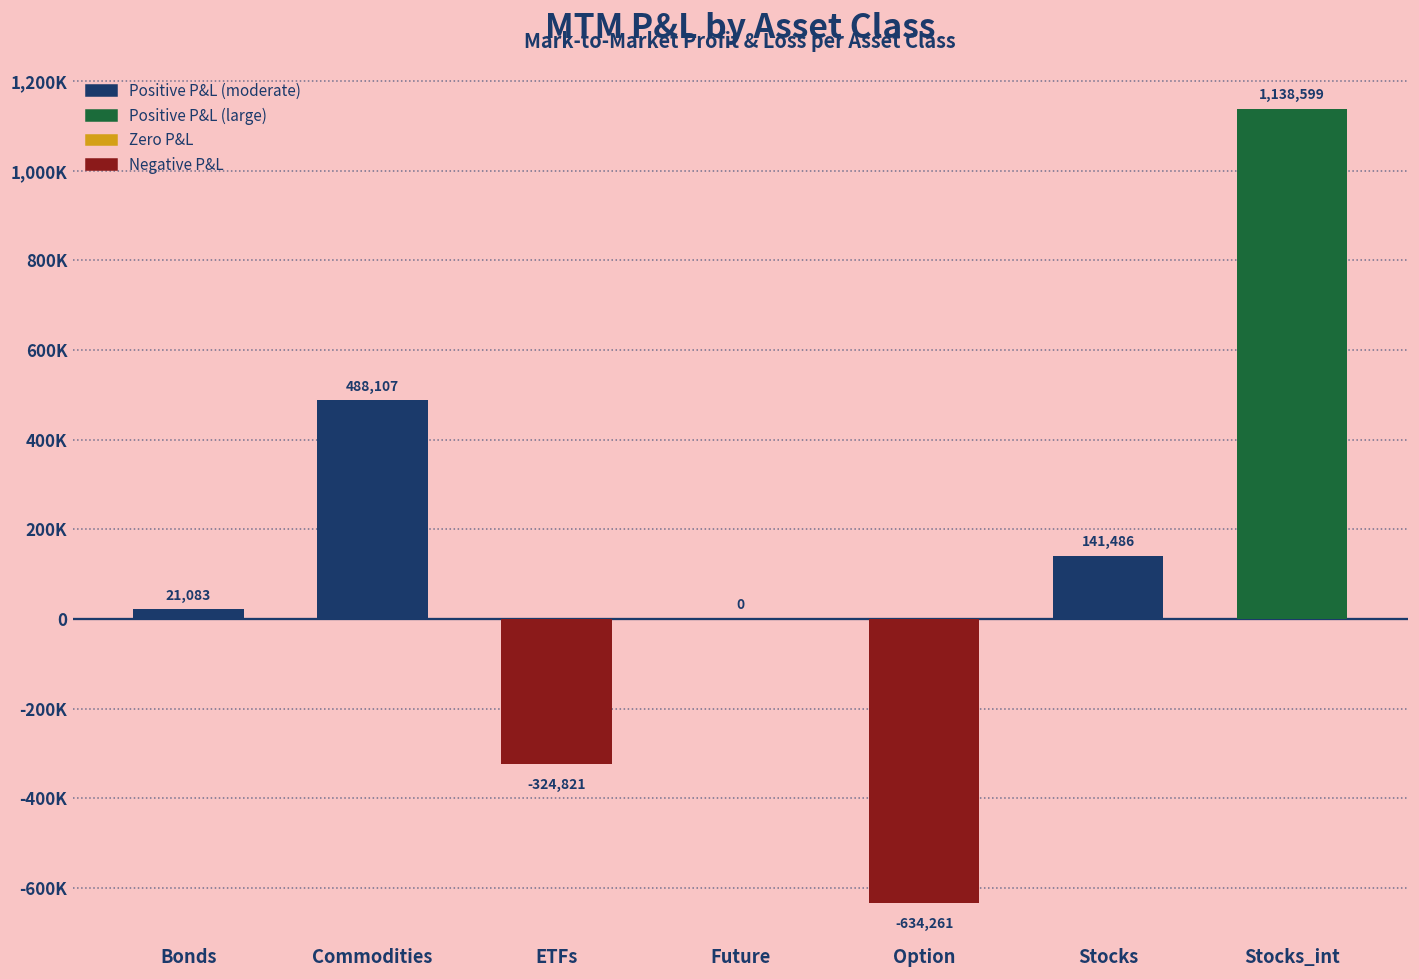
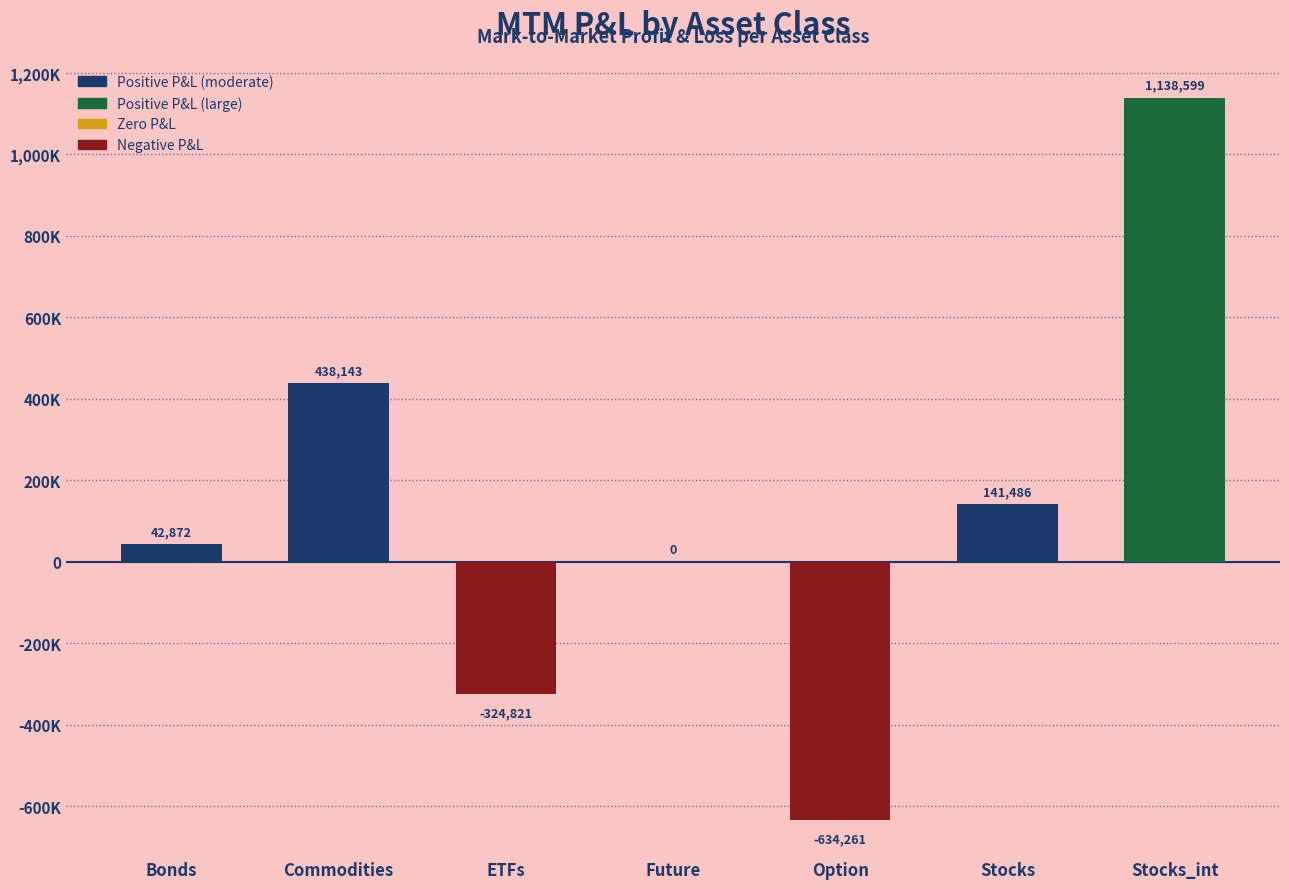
  {
-   "Bonds": "21,083",
-   "Commodities": "488,107",
+   "Bonds": "42,872",
+   "Commodities": "438,143",
    "ETFs": "-324,821",
    "Future": "0",
    "Option": "-634,261",
    "Stocks": "141,486",
    "Stocks_int": "1,138,599"
  }
